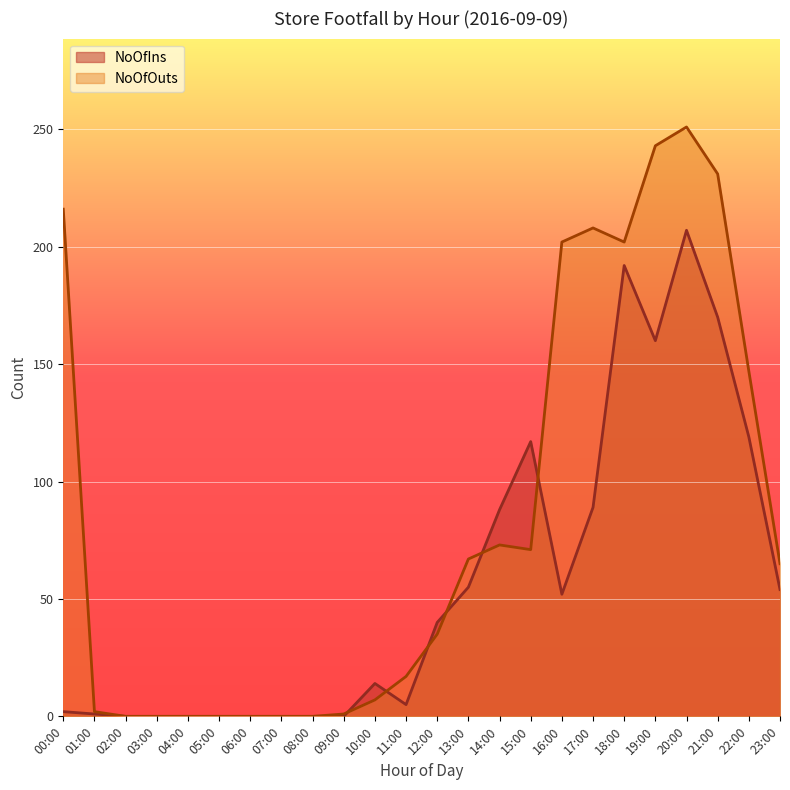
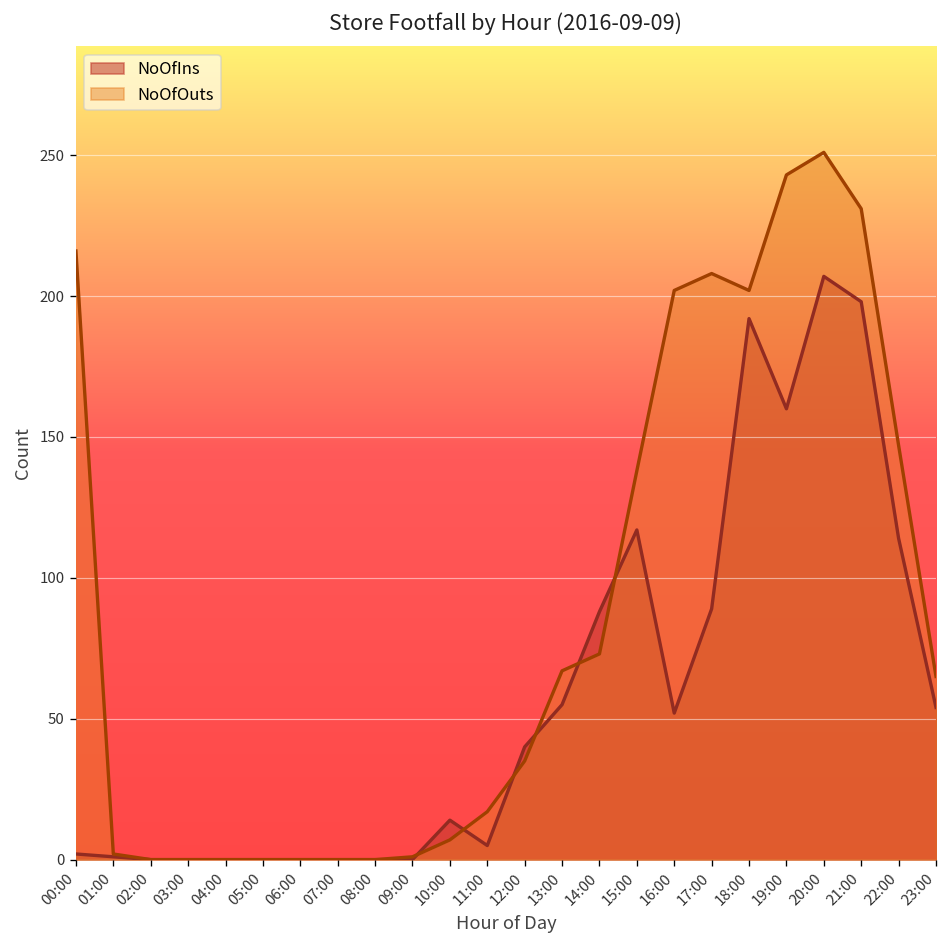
  {
    "NoOfIns": {
      "00:00": 2,
      "10:00": 14,
      "11:00": 5,
      "12:00": 40,
      "13:00": 55,
      "14:00": 88,
      "15:00": 117,
      "16:00": 52,
      "17:00": 89,
      "18:00": 192,
      "19:00": 160,
      "20:00": 207,
-     "21:00": 170,
-     "22:00": 119,
+     "21:00": 198,
+     "22:00": 114,
      "23:00": 54
    },
    "NoOfOuts": {
      "00:00": 216,
      "10:00": 7,
      "11:00": 17,
      "12:00": 35,
      "13:00": 67,
      "14:00": 73,
-     "15:00": 71,
+     "15:00": 138,
      "16:00": 202,
      "17:00": 208,
      "18:00": 202,
      "19:00": 243,
      "20:00": 251,
      "21:00": 231,
      "22:00": 147,
      "23:00": 65
    }
  }
